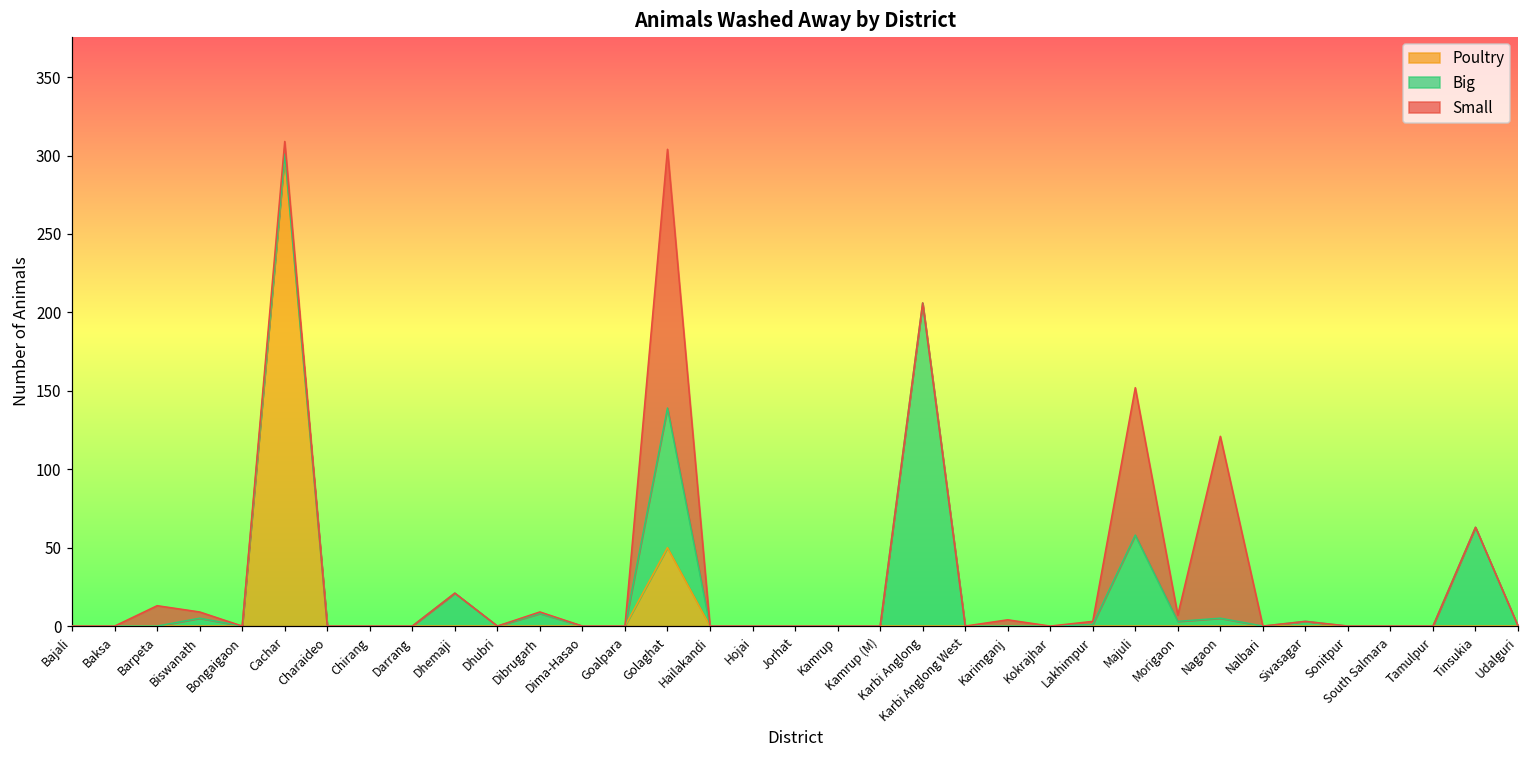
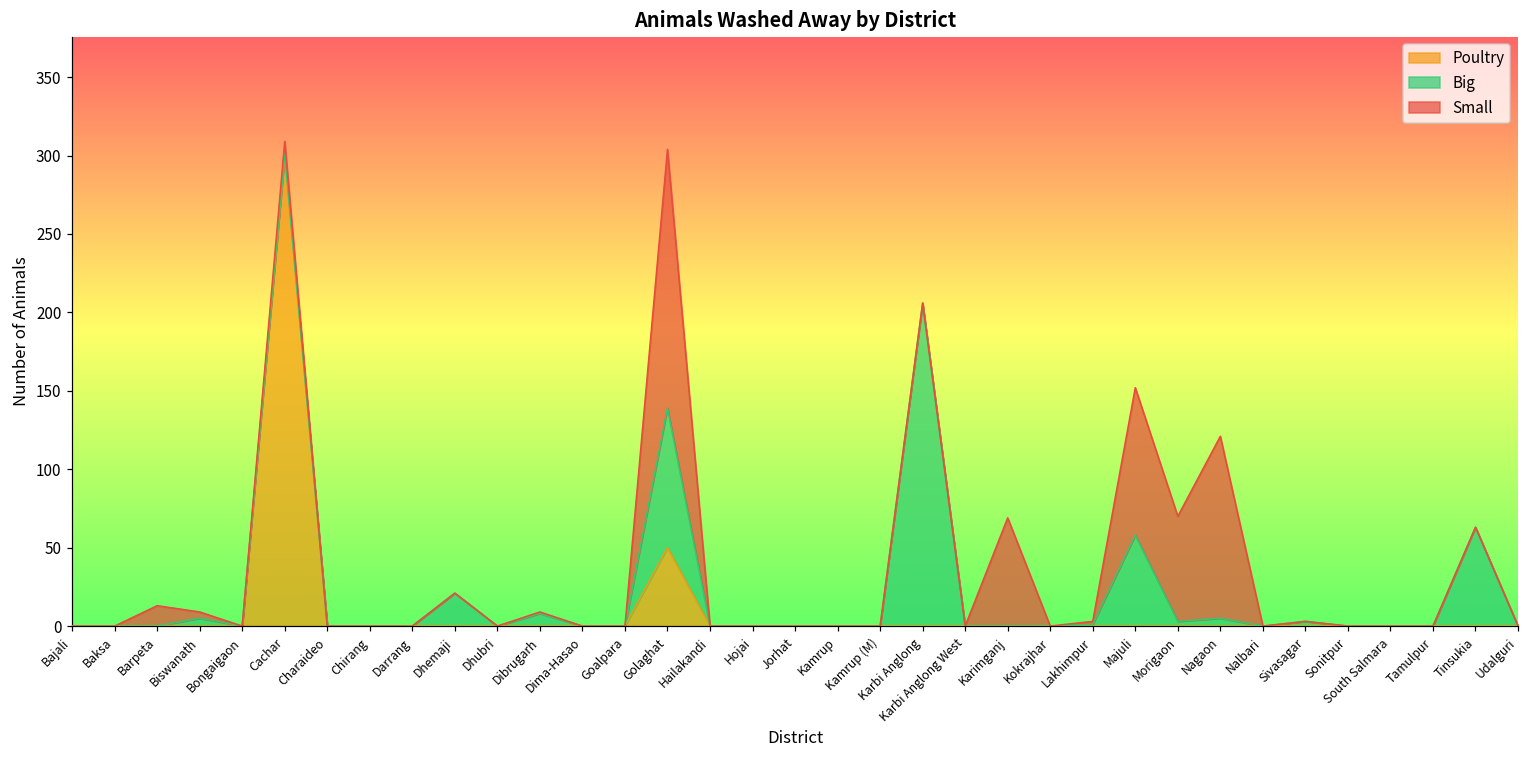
  {
    "Poultry": {
      "Biswanath": 0,
      "Dhemaji": 0,
      "Dibrugarh": 0,
      "Golaghat": 50,
      "Karbi Anglong": 0,
      "Majuli": 0,
      "Morigaon": 0,
      "Nagaon": 0,
      "Sivasagar": 0,
      "Tinsukia": 0
    },
    "Big": {
      "Biswanath": 5,
      "Golaghat": 89,
      "Majuli": 58,
      "Morigaon": 3,
      "Nagaon": 5
    },
    "Small": {
      "Barpeta": 13,
      "Biswanath": 4,
      "Cachar": 8,
      "Golaghat": 165,
-     "Karimganj": 4,
+     "Karimganj": 69,
      "Lakhimpur": 2,
      "Majuli": 94,
-     "Morigaon": 4,
+     "Morigaon": 67,
      "Nagaon": 116
    }
  }
